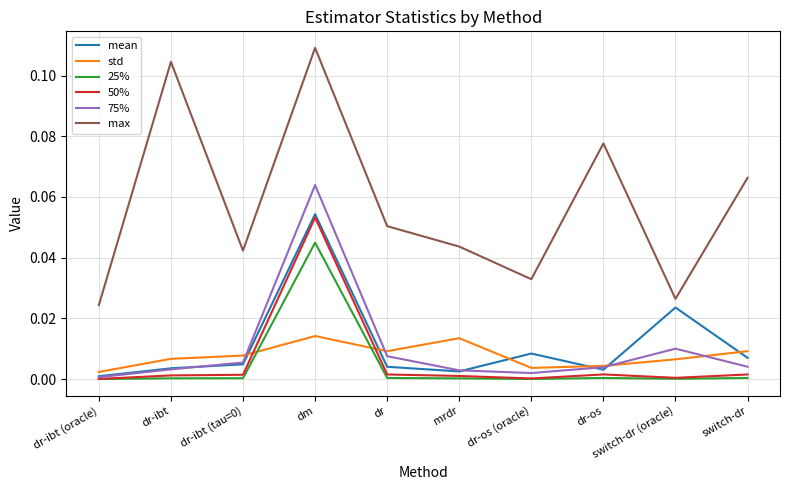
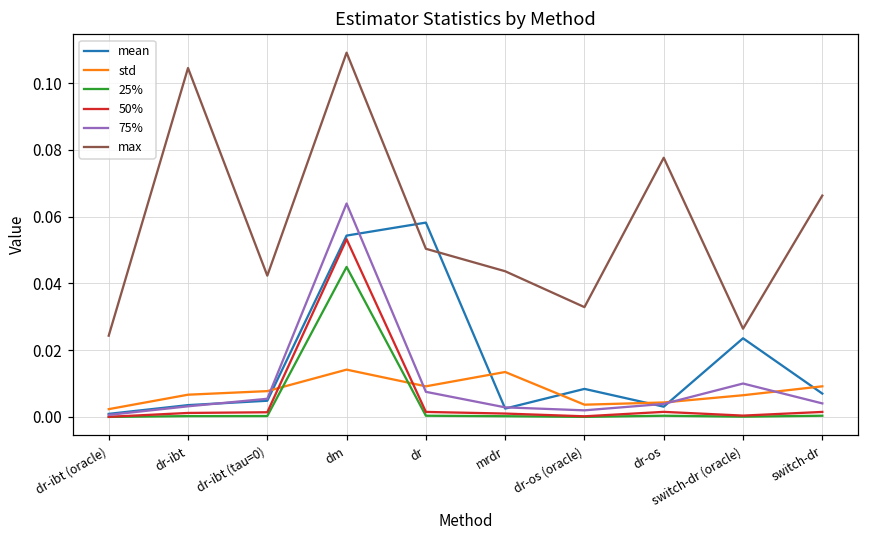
  {
    "mean": {
      "dm": 0.054,
-     "dr": 0.004,
+     "dr": 0.058,
      "dr-os (oracle)": 0.008,
      "switch-dr (oracle)": 0.024,
      "switch-dr": 0.007
    },
    "std": {
      "dr-ibt (oracle)": 0.002,
      "dr-ibt": 0.007,
      "dr-ibt (tau=0)": 0.008,
      "dm": 0.014,
      "dr": 0.009,
      "mrdr": 0.013,
      "dr-os (oracle)": 0.004,
      "switch-dr (oracle)": 0.006,
      "switch-dr": 0.009
    },
    "25%": {
      "dr-ibt": 0.000,
      "dr-ibt (tau=0)": 0.000,
      "dm": 0.045,
      "dr": 0.000,
      "dr-os": 0.000,
      "switch-dr": 0.000
    },
    "50%": {
      "dr-ibt": 0.001,
      "dr-ibt (tau=0)": 0.001,
      "dm": 0.053,
      "dr": 0.001,
      "dr-os": 0.002,
      "switch-dr": 0.001
    },
    "75%": {
      "dm": 0.064,
      "dr": 0.008,
      "dr-os (oracle)": 0.002,
      "switch-dr (oracle)": 0.010,
      "switch-dr": 0.004
    },
    "max": {
      "dr-ibt (oracle)": 0.024,
      "dr-ibt": 0.105,
      "dr-ibt (tau=0)": 0.042,
      "dm": 0.109,
      "dr": 0.050,
      "mrdr": 0.044,
      "dr-os (oracle)": 0.033,
      "dr-os": 0.078,
      "switch-dr (oracle)": 0.026,
      "switch-dr": 0.066
    }
  }
